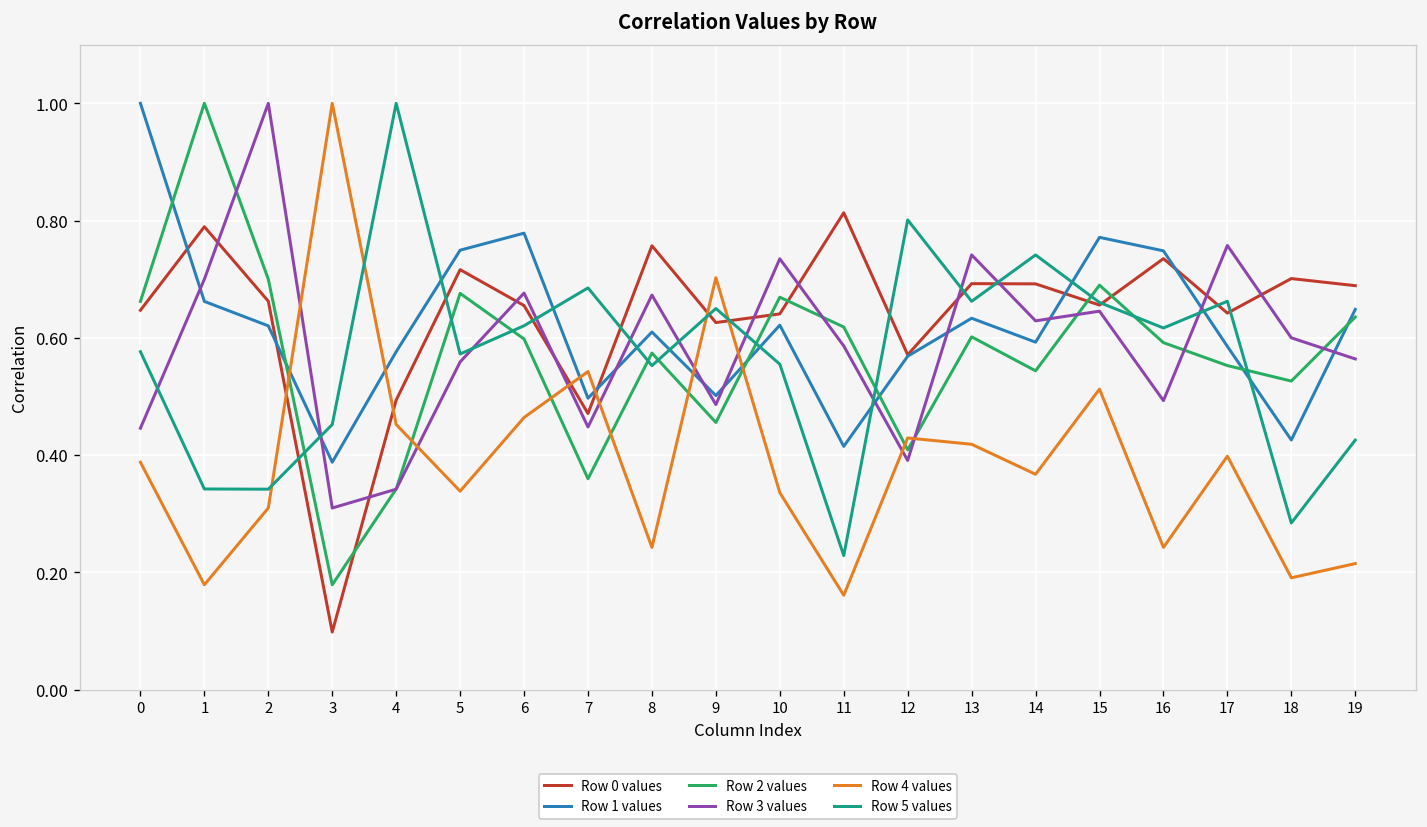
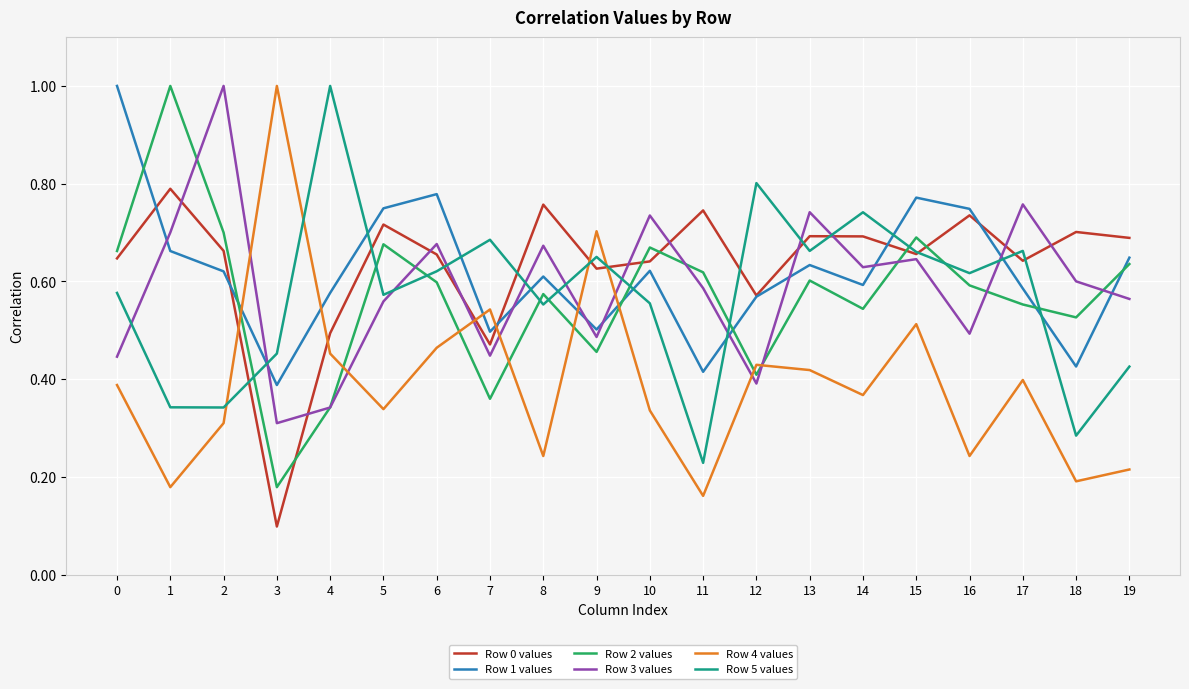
  {
    "Row 0 values": {
      "0": 0.65,
      "1": 0.79,
      "2": 0.66,
      "3": 0.10,
      "4": 0.49,
      "5": 0.72,
      "6": 0.66,
      "7": 0.47,
      "8": 0.76,
      "9": 0.63,
      "10": 0.64,
-     "11": 0.81,
+     "11": 0.75,
      "13": 0.69,
      "14": 0.69,
      "16": 0.74,
      "17": 0.64,
      "18": 0.70,
      "19": 0.69
    },
    "Row 1 values": {
      "0": 1.00,
      "1": 0.66,
      "2": 0.62,
      "3": 0.39,
      "4": 0.58,
      "5": 0.75,
      "6": 0.78,
      "7": 0.50,
      "8": 0.61,
      "9": 0.50,
      "10": 0.62,
      "11": 0.41,
      "13": 0.63,
      "14": 0.59,
      "15": 0.77,
      "16": 0.75,
      "17": 0.59,
      "18": 0.43,
      "19": 0.65
    },
    "Row 3 values": {
      "0": 0.45,
      "1": 0.70,
      "2": 1.00,
      "3": 0.31,
      "5": 0.56,
      "6": 0.68,
      "7": 0.45,
      "8": 0.67,
      "9": 0.49,
      "10": 0.73,
      "11": 0.59,
      "12": 0.39,
      "13": 0.74,
      "14": 0.63,
      "15": 0.65,
      "16": 0.49,
      "17": 0.76,
      "18": 0.60,
      "19": 0.56
    },
    "Row 4 values": {
      "0": 0.39,
      "1": 0.18,
      "2": 0.31,
      "3": 1.00,
      "4": 0.45,
      "5": 0.34,
      "6": 0.46,
      "7": 0.54,
      "8": 0.24,
      "9": 0.70,
      "10": 0.34,
      "11": 0.16,
      "12": 0.43,
      "13": 0.42,
      "14": 0.37,
      "15": 0.51,
      "16": 0.24,
      "17": 0.40,
      "18": 0.19,
      "19": 0.21
    }
  }
